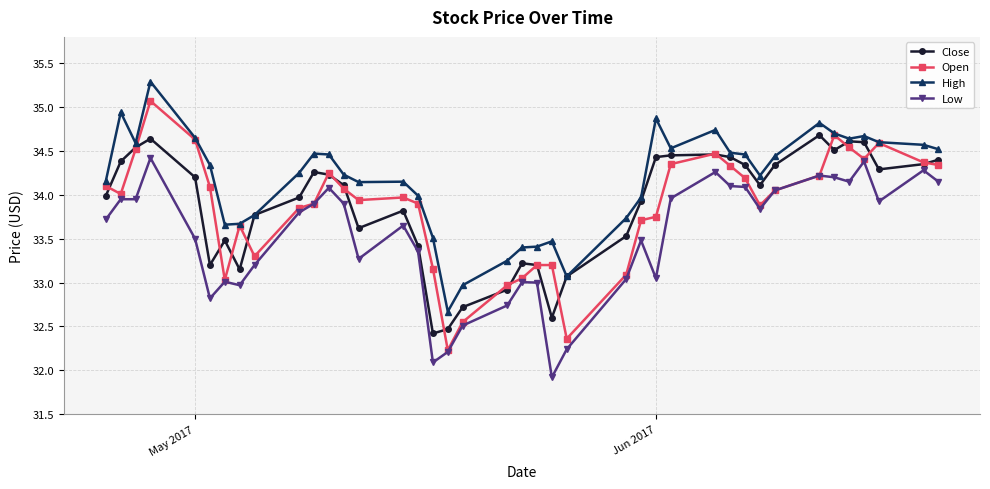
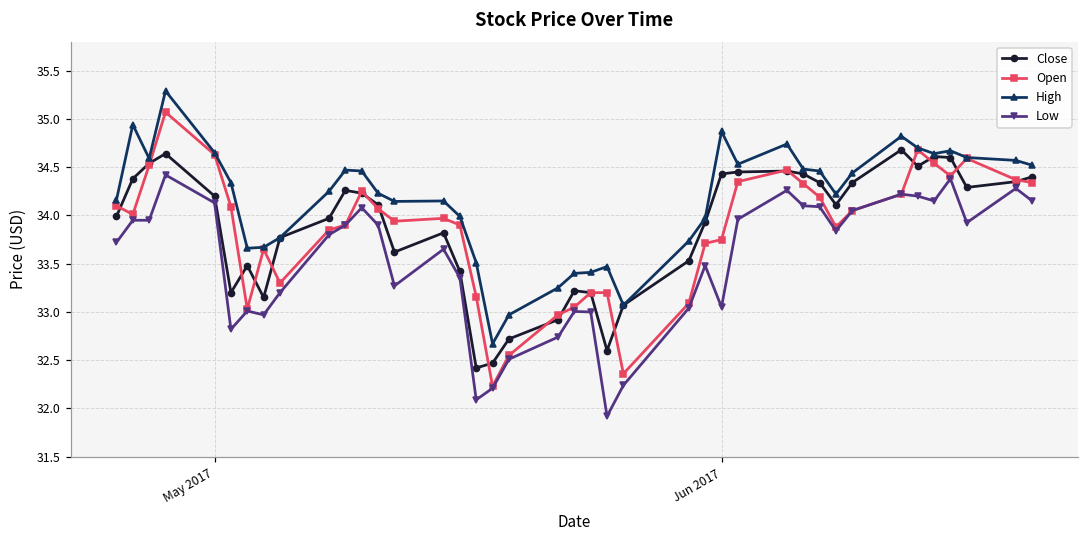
  {
    "Open": {
      "Jun 2017": 33.8
    },
    "Low": {
-     "May 2017": 33.5,
+     "May 2017": 34.1,
      "Jun 2017": 33.1
    }
  }
